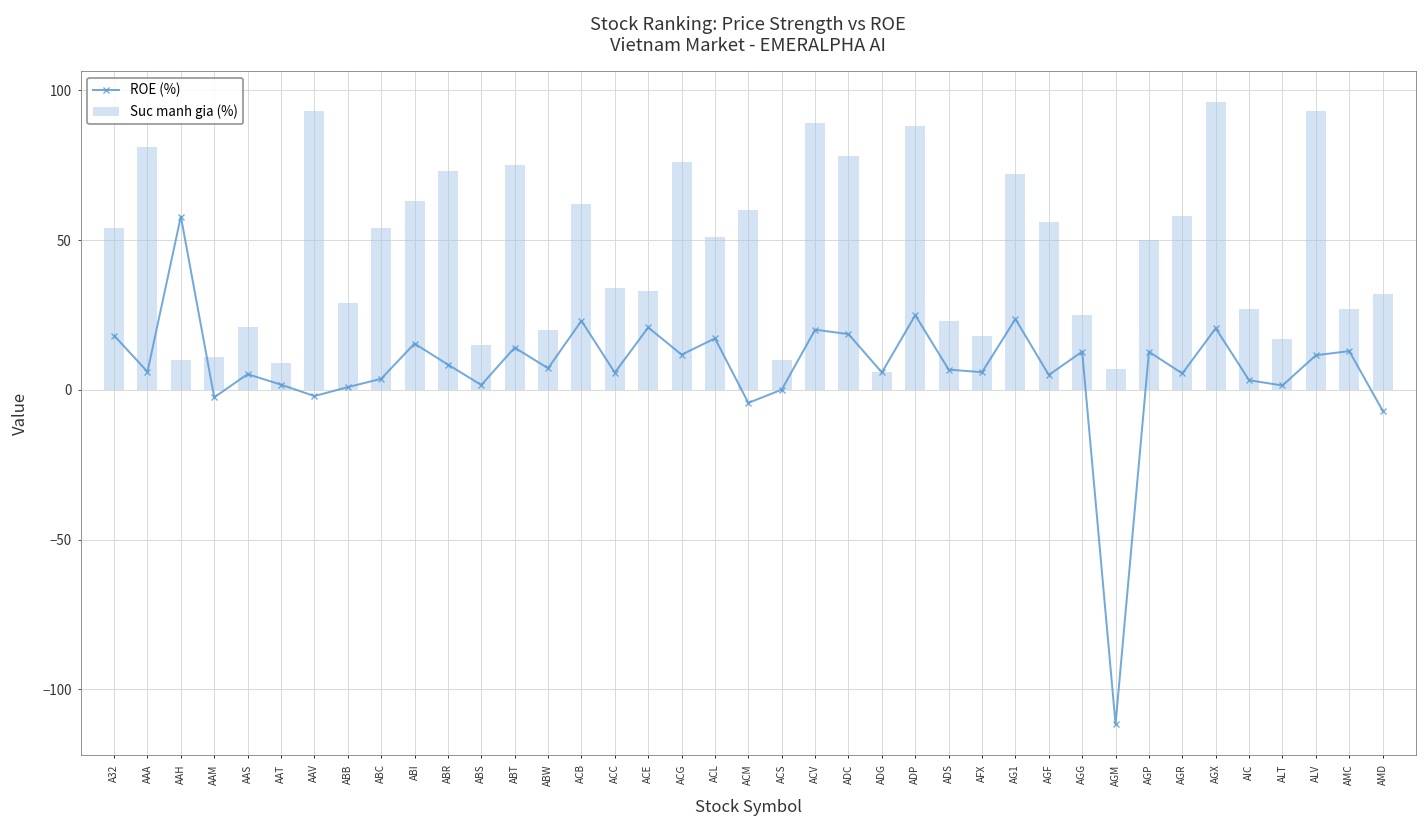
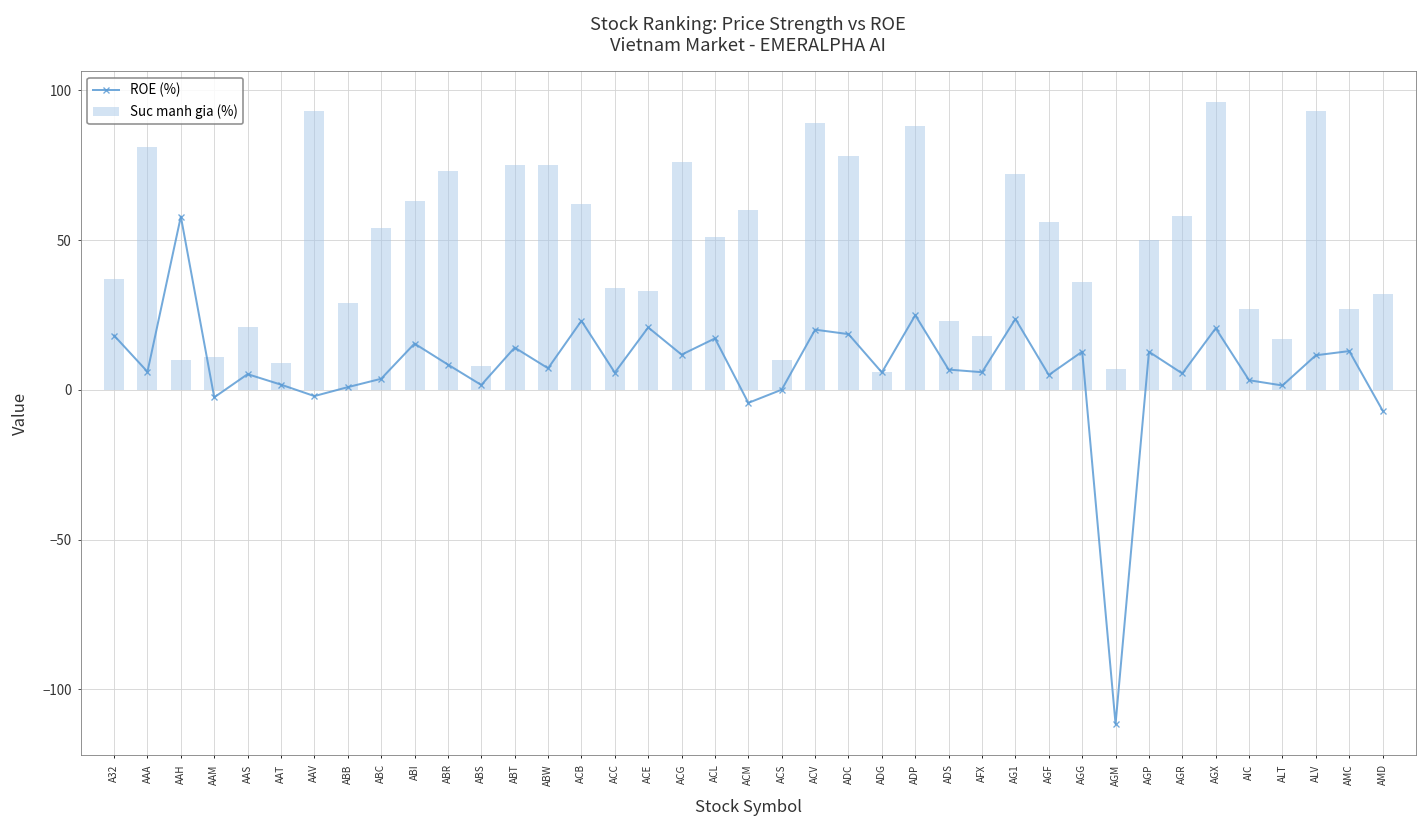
  {
    "Suc manh gia (%)": {
-     "A32": 54,
+     "A32": 37,
      "AAA": 81,
      "AAH": 10,
      "AAM": 11,
      "AAS": 21,
      "AAT": 9,
      "AAV": 93,
      "ABB": 29,
      "ABC": 54,
      "ABI": 63,
      "ABR": 73,
-     "ABS": 15,
+     "ABS": 8,
      "ABT": 75,
-     "ABW": 20,
+     "ABW": 75,
      "ACB": 62,
      "ACC": 34,
      "ACE": 33,
      "ACG": 76,
      "ACL": 51,
      "ACM": 60,
      "ACS": 10,
      "ACV": 89,
      "ADC": 78,
      "ADG": 6,
      "ADP": 88,
      "ADS": 23,
      "AFX": 18,
      "AG1": 72,
      "AGF": 56,
-     "AGG": 25,
+     "AGG": 36,
      "AGM": 7,
      "AGP": 50,
      "AGR": 58,
      "AGX": 96,
      "AIC": 27,
      "ALT": 17,
      "ALV": 93,
      "AMC": 27,
      "AMD": 32
    },
    "ROE (%)": {
      "A32": 18,
      "AAA": 6,
      "AAH": 58,
      "AAM": -3,
      "AAS": 5,
      "AAT": 2,
      "AAV": -2,
      "ABB": 1,
      "ABC": 4,
      "ABI": 15,
      "ABR": 8,
      "ABS": 2,
      "ABT": 14,
      "ABW": 7,
      "ACB": 23,
      "ACC": 6,
      "ACE": 21,
      "ACG": 12,
      "ACL": 17,
      "ACM": -4,
      "ACS": 0,
      "ACV": 20,
      "ADC": 19,
      "ADG": 6,
      "ADP": 25,
      "ADS": 7,
      "AFX": 6,
      "AG1": 24,
      "AGF": 5,
      "AGG": 13,
      "AGM": -112,
      "AGP": 13,
      "AGR": 5,
      "AGX": 21,
      "AIC": 3,
      "ALT": 1,
      "ALV": 12,
      "AMC": 13,
      "AMD": -7
    }
  }
